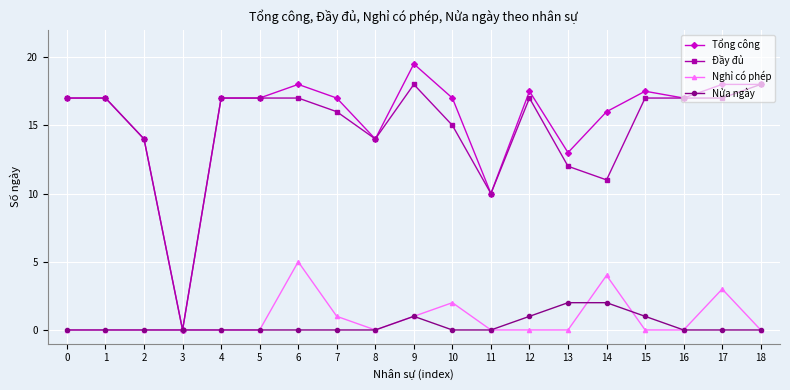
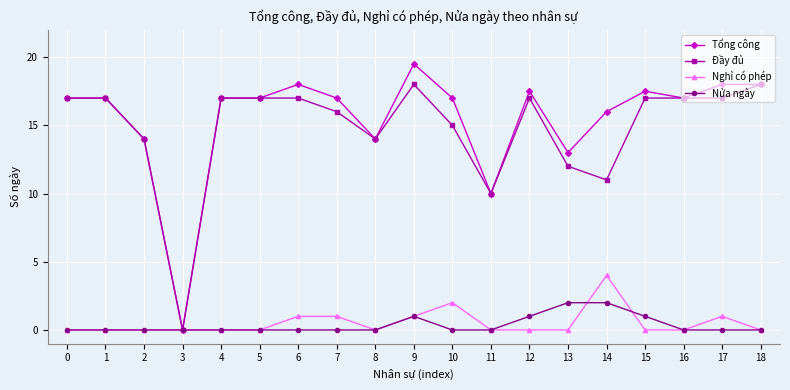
  {
    "Nghỉ có phép": {
-     "6": 5,
+     "6": 1,
      "7": 1,
      "10": 2,
      "12": 0,
      "13": 0,
      "14": 4,
      "15": 0,
-     "17": 3
+     "17": 1
    }
  }
